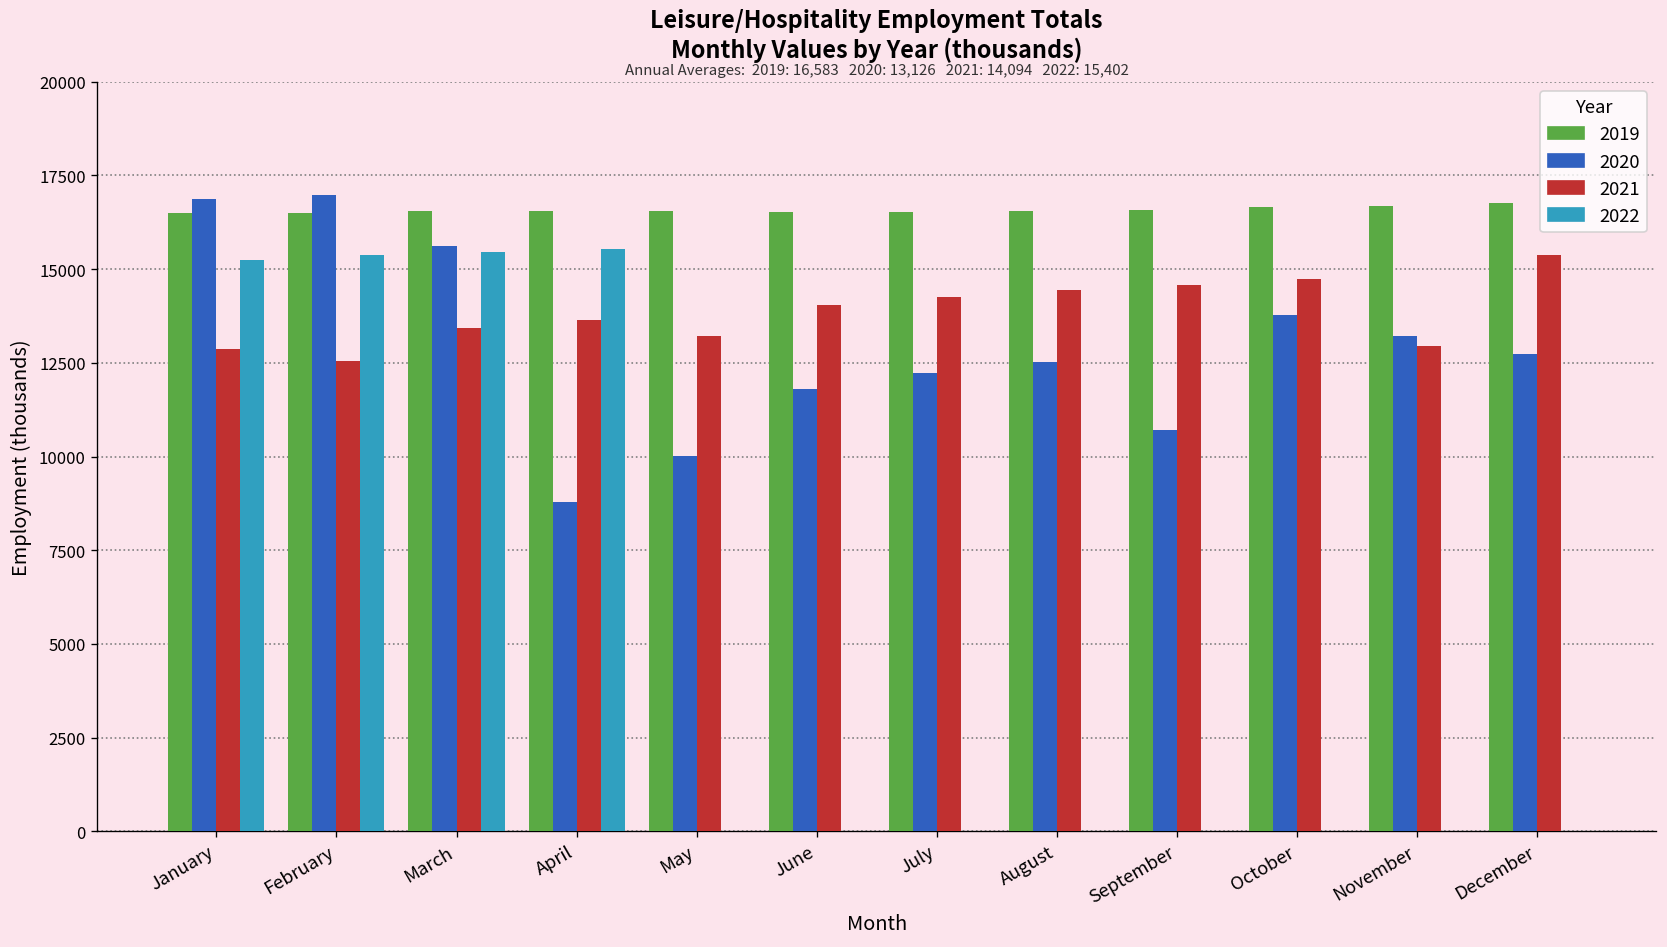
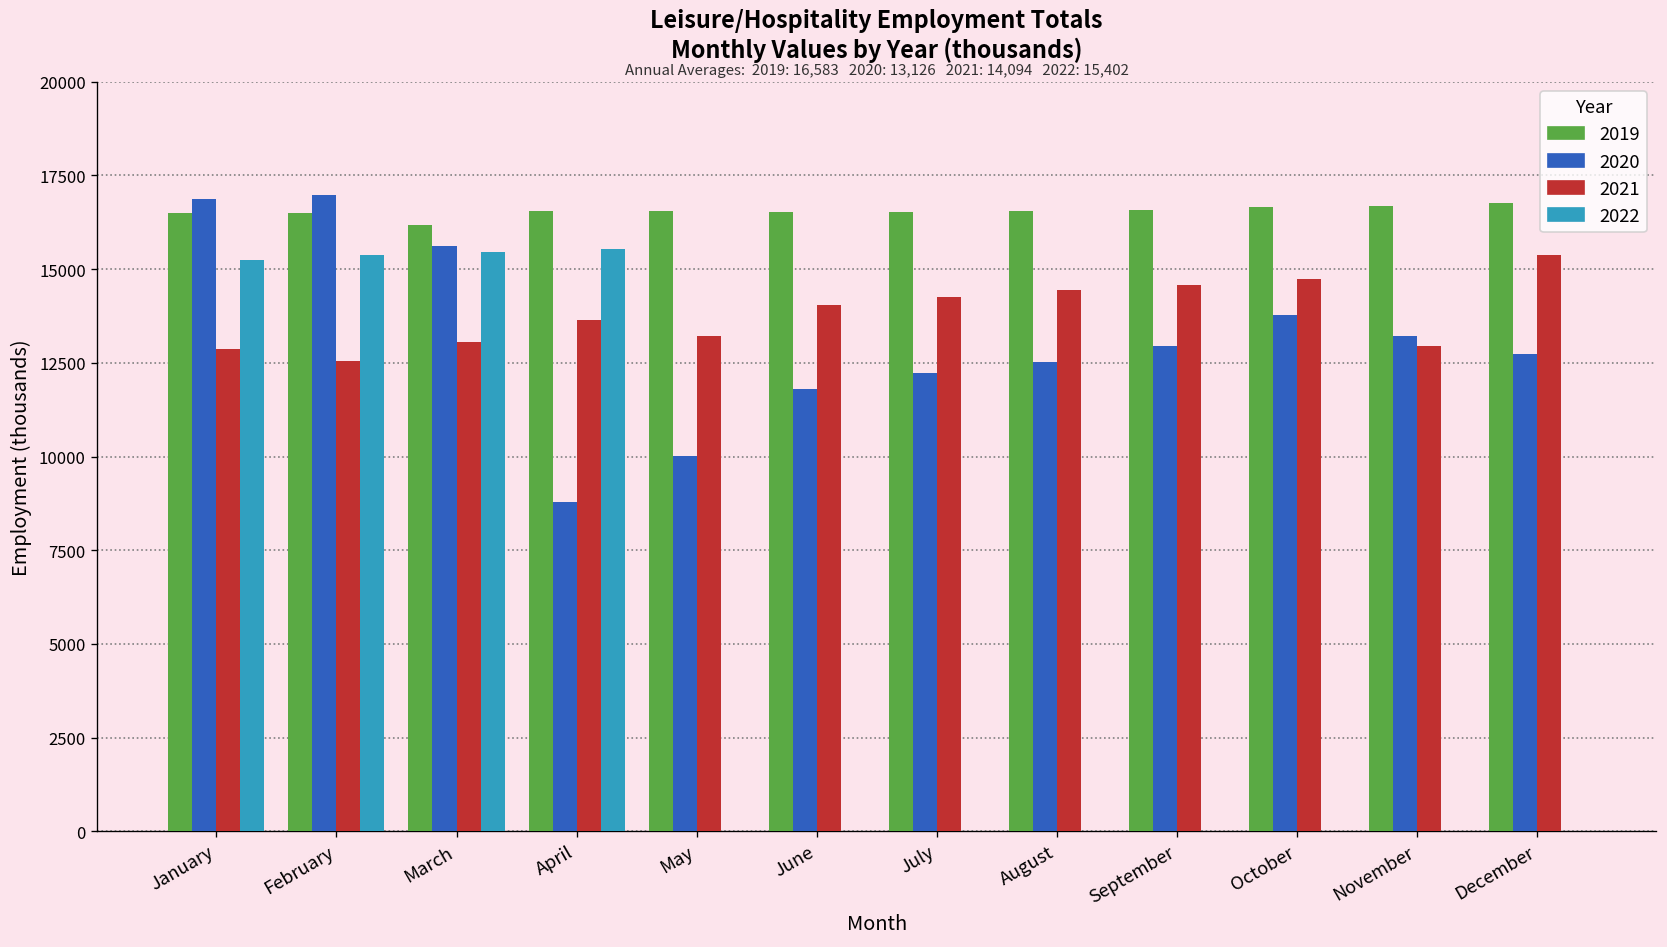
  {
    "2019": {
      "January": 16500,
      "February": 16500,
-     "March": 16500,
+     "March": 16200,
      "April": 16600,
      "May": 16600,
      "June": 16500,
      "July": 16500,
      "August": 16600,
      "September": 16600,
      "October": 16600,
      "November": 16700,
      "December": 16800
    },
    "2020": {
      "January": 16900,
      "February": 17000,
      "March": 15600,
      "April": 8800,
      "May": 10000,
      "June": 11800,
      "July": 12200,
      "August": 12500,
-     "September": 10700,
+     "September": 12900,
      "October": 13800,
      "November": 13200,
      "December": 12700
    },
    "2021": {
      "January": 12900,
      "February": 12600,
-     "March": 13400,
+     "March": 13100,
      "April": 13600,
      "May": 13200,
      "June": 14100,
      "July": 14300,
      "August": 14500,
      "September": 14600,
      "October": 14700,
      "November": 13000,
      "December": 15400
    },
    "2022": {
      "January": 15200,
      "February": 15400,
      "March": 15500,
      "April": 15500,
      "May": 0,
      "June": 0,
      "July": 0,
      "August": 0,
      "September": 0,
      "October": 0,
      "November": 0,
      "December": 0
    }
  }
